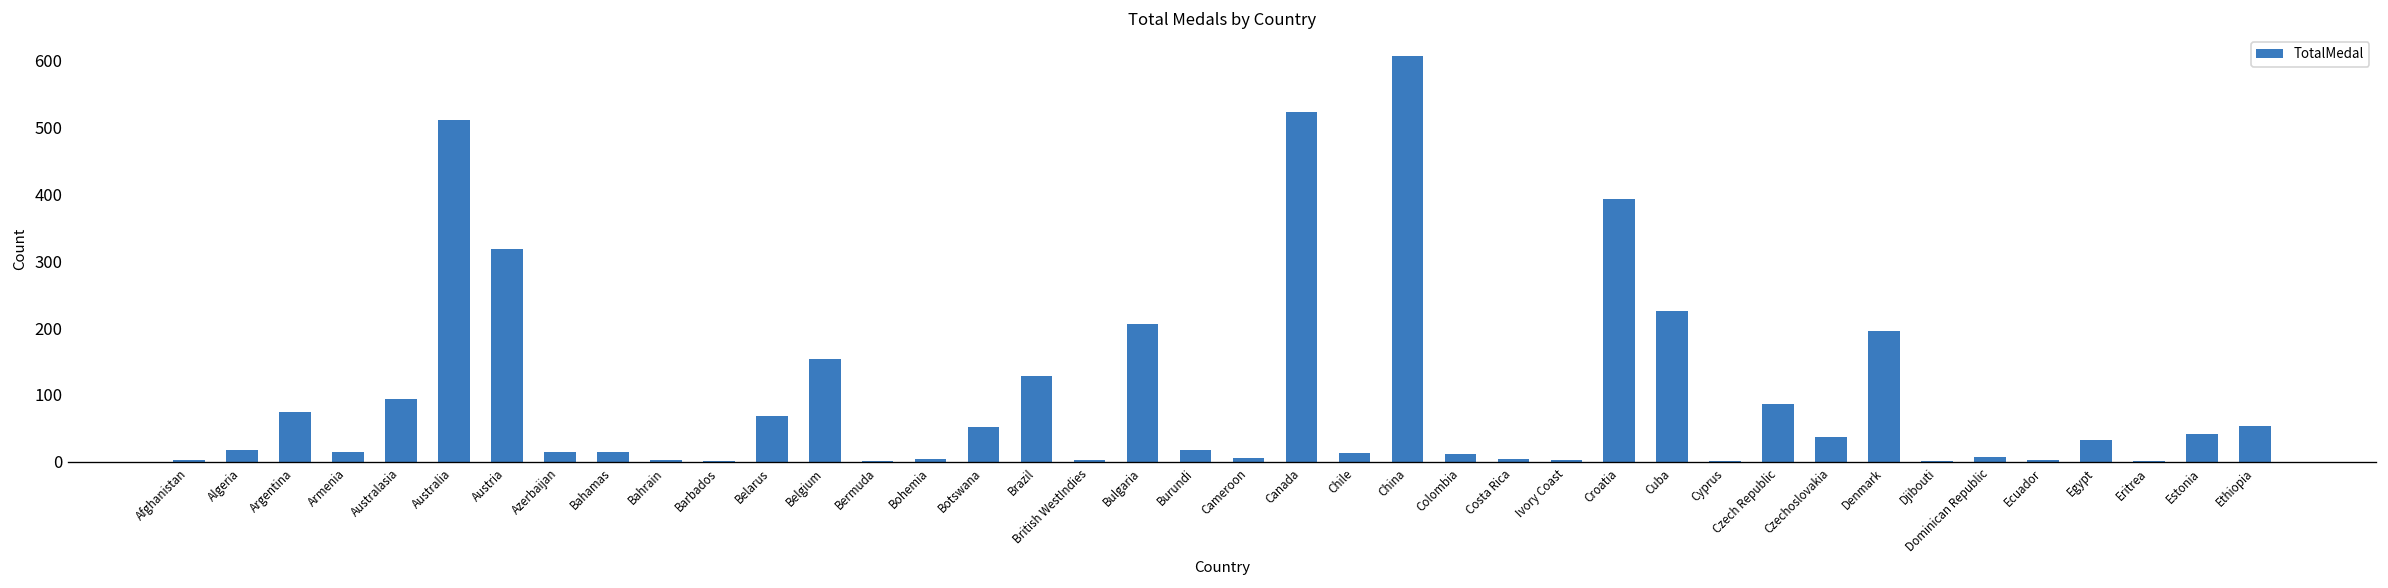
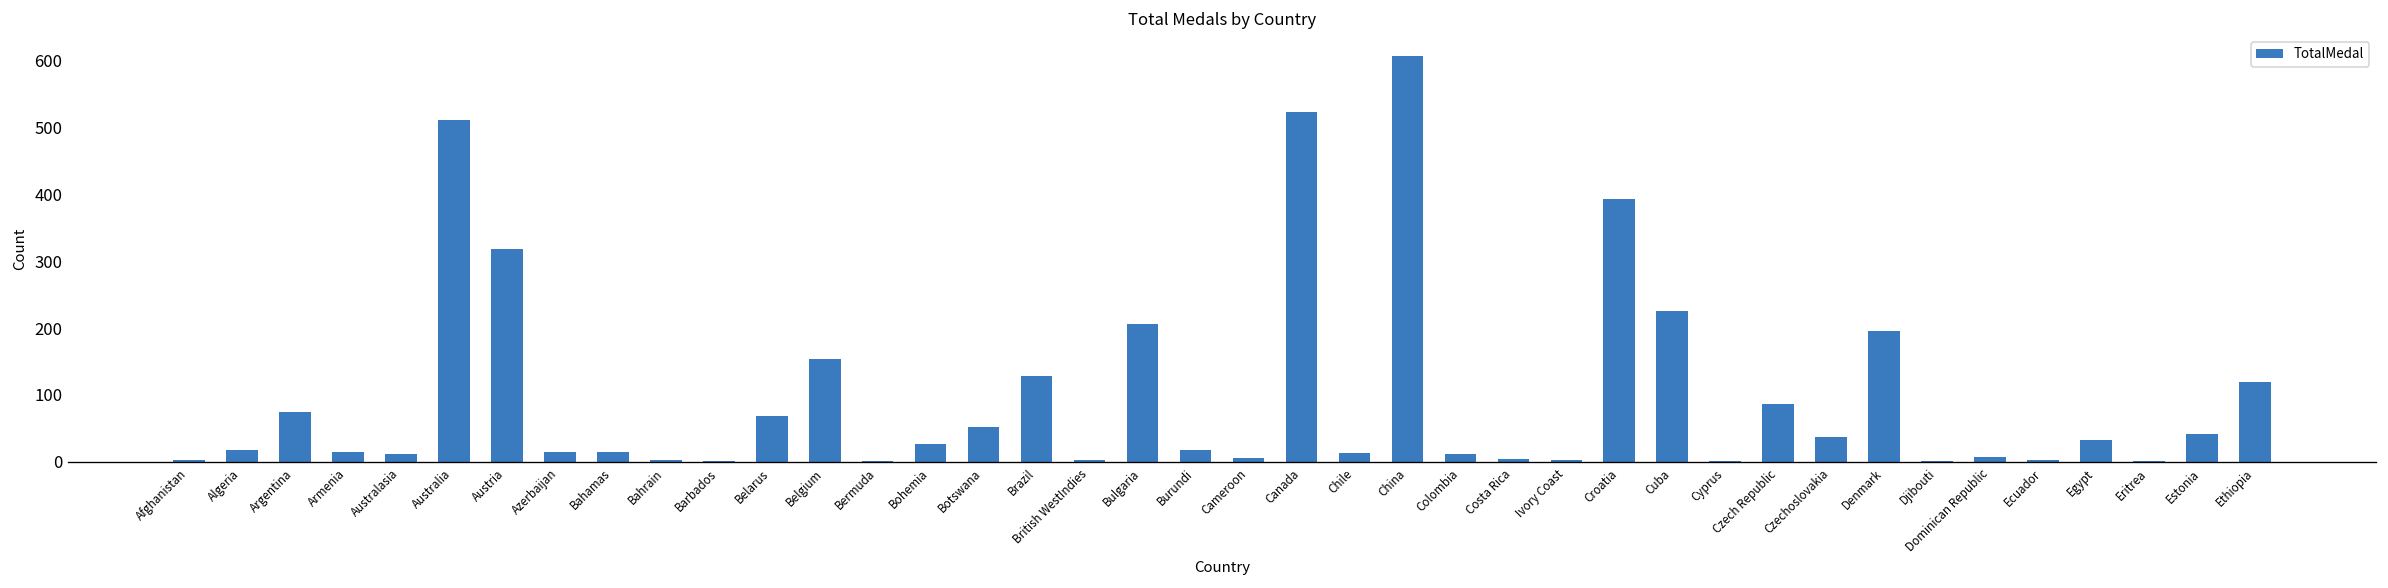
  {
    "Algeria": 20,
    "Argentina": 70,
    "Armenia": 10,
-   "Australasia": 90,
+   "Australasia": 10,
    "Australia": 510,
    "Austria": 320,
    "Azerbaijan": 20,
    "Bahamas": 10,
    "Belarus": 70,
    "Belgium": 150,
-   "Bohemia": 0,
+   "Bohemia": 30,
    "Botswana": 50,
    "Brazil": 130,
    "Bulgaria": 210,
    "Burundi": 20,
    "Cameroon": 10,
    "Canada": 520,
    "Chile": 10,
    "China": 610,
    "Colombia": 10,
    "Croatia": 390,
    "Cuba": 230,
    "Czech Republic": 90,
    "Czechoslovakia": 40,
    "Denmark": 200,
    "Dominican Republic": 10,
    "Egypt": 30,
    "Estonia": 40,
-   "Ethiopia": 50
+   "Ethiopia": 120
  }
